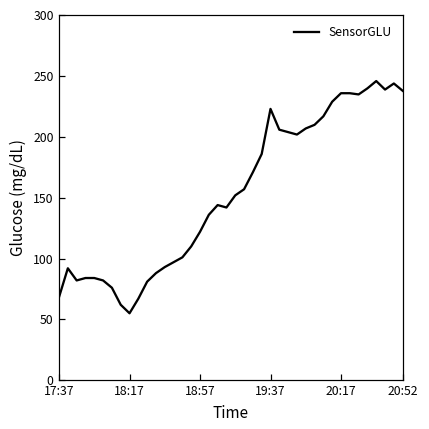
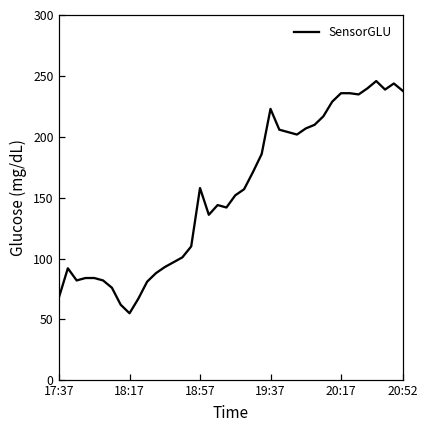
  {
    "17:37": 68,
    "18:17": 55,
-   "18:57": 122,
+   "18:57": 158,
    "19:37": 223,
    "20:17": 236,
    "20:52": 238
  }
